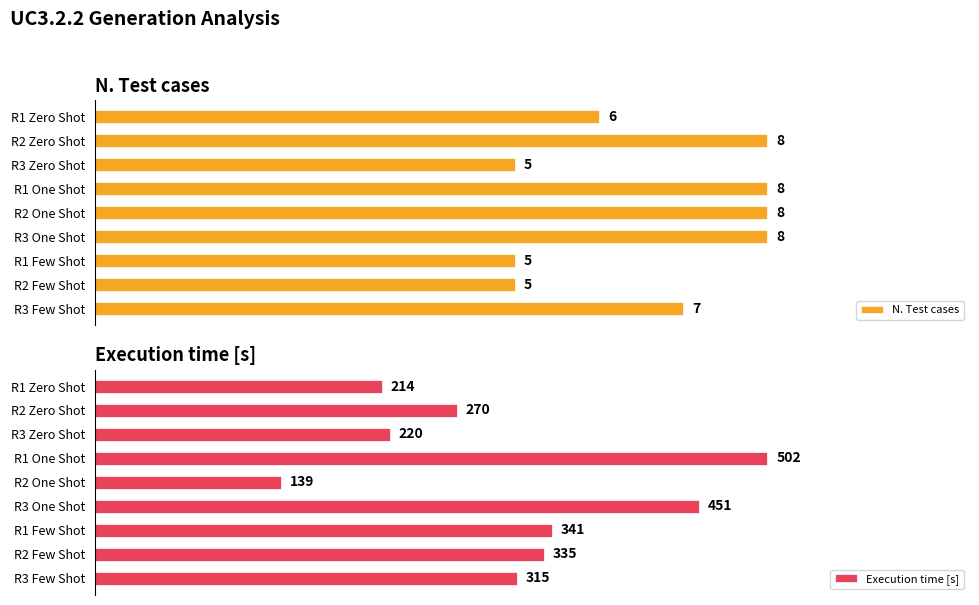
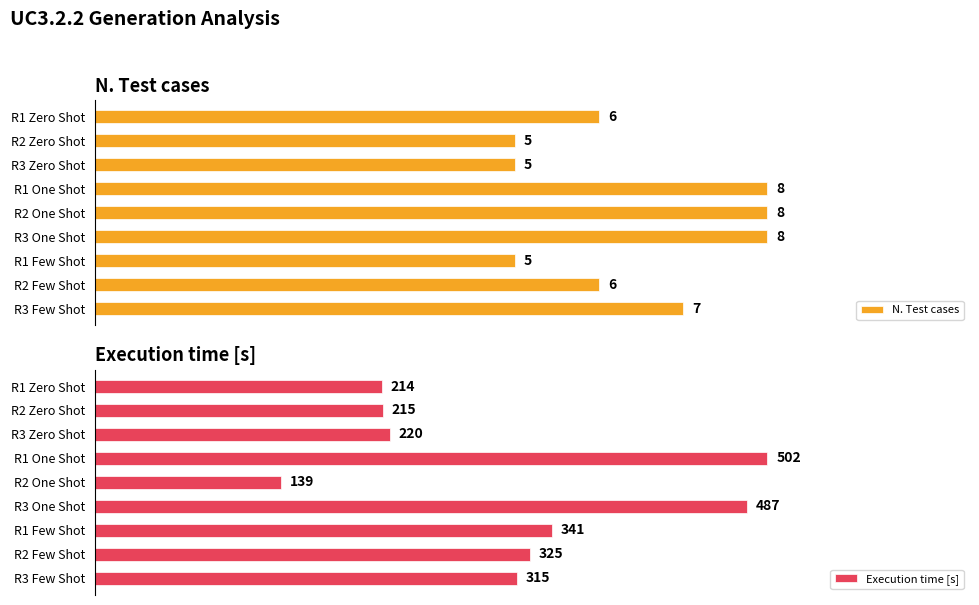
  {
    "N. Test cases": {
      "R1 Zero Shot": 6,
-     "R2 Zero Shot": 8,
+     "R2 Zero Shot": 5,
      "R3 Zero Shot": 5,
      "R1 One Shot": 8,
      "R2 One Shot": 8,
      "R3 One Shot": 8,
      "R1 Few Shot": 5,
-     "R2 Few Shot": 5,
+     "R2 Few Shot": 6,
      "R3 Few Shot": 7
    },
    "Execution time [s]": {
      "R1 Zero Shot": 214,
-     "R2 Zero Shot": 270,
+     "R2 Zero Shot": 215,
      "R3 Zero Shot": 220,
      "R1 One Shot": 502,
      "R2 One Shot": 139,
-     "R3 One Shot": 451,
+     "R3 One Shot": 487,
      "R1 Few Shot": 341,
-     "R2 Few Shot": 335,
+     "R2 Few Shot": 325,
      "R3 Few Shot": 315
    }
  }
